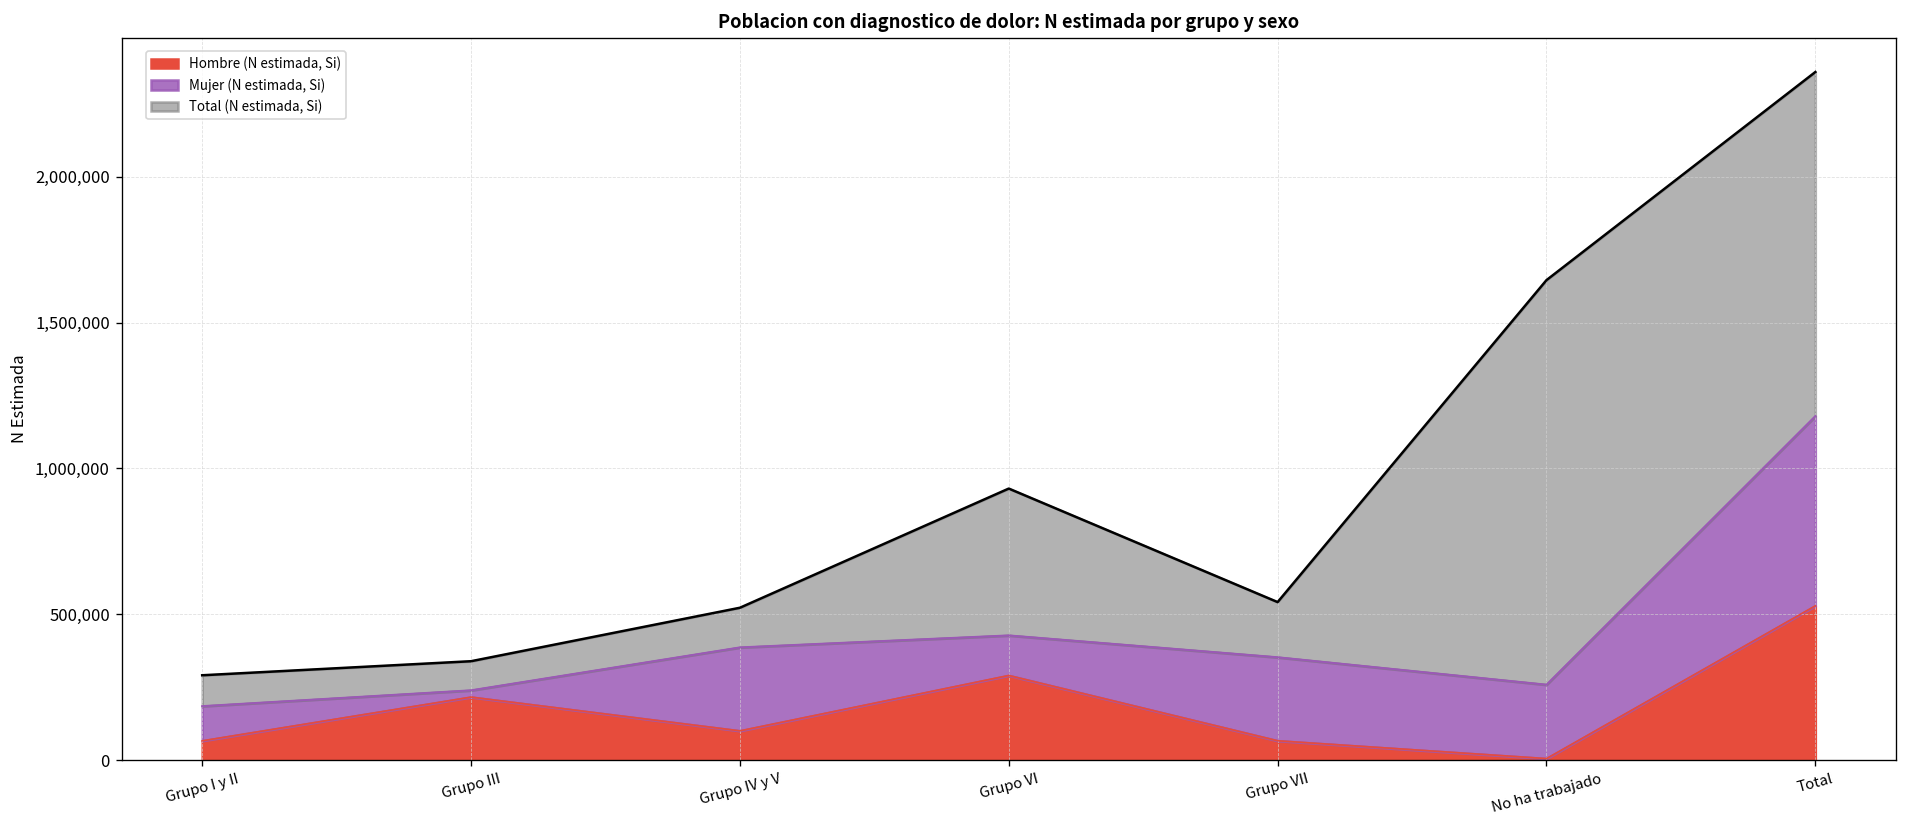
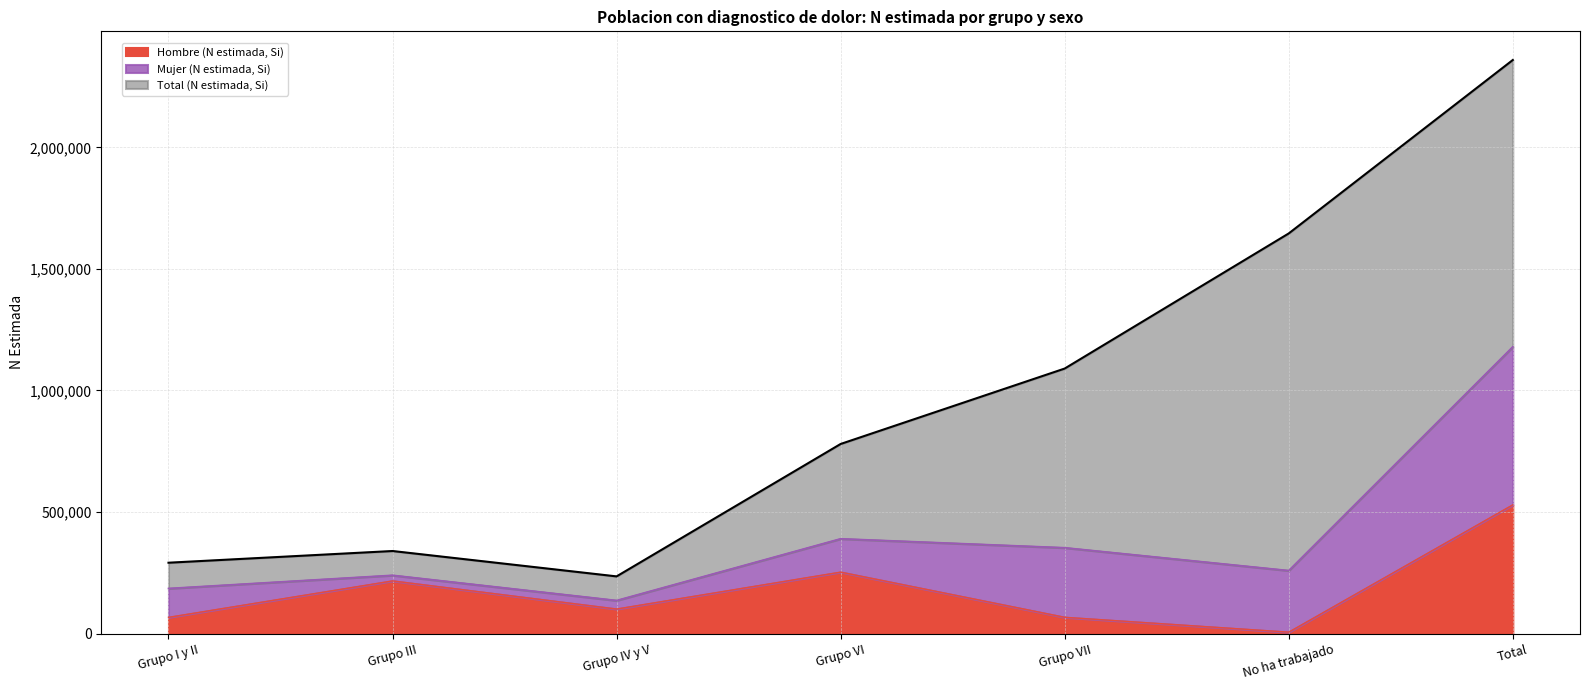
  {
    "Hombre (N estimada, Si)": {
      "Grupo I y II": "70,000",
      "Grupo III": "220,000",
      "Grupo IV y V": "100,000",
-     "Grupo VI": "290,000",
+     "Grupo VI": "250,000",
      "Grupo VII": "70,000",
      "No ha trabajado": "10,000",
      "Total": "530,000"
    },
    "Mujer (N estimada, Si)": {
      "Grupo I y II": "120,000",
      "Grupo III": "20,000",
-     "Grupo IV y V": "290,000",
+     "Grupo IV y V": "40,000",
      "Grupo VI": "140,000",
      "Grupo VII": "290,000",
      "No ha trabajado": "250,000",
      "Total": "650,000"
    },
    "Total (N estimada, Si)": {
      "Grupo I y II": "110,000",
      "Grupo III": "100,000",
-     "Grupo IV y V": "140,000",
-     "Grupo VI": "500,000",
-     "Grupo VII": "190,000",
+     "Grupo IV y V": "100,000",
+     "Grupo VI": "390,000",
+     "Grupo VII": "740,000",
      "No ha trabajado": "1,390,000",
      "Total": "1,180,000"
    }
  }
